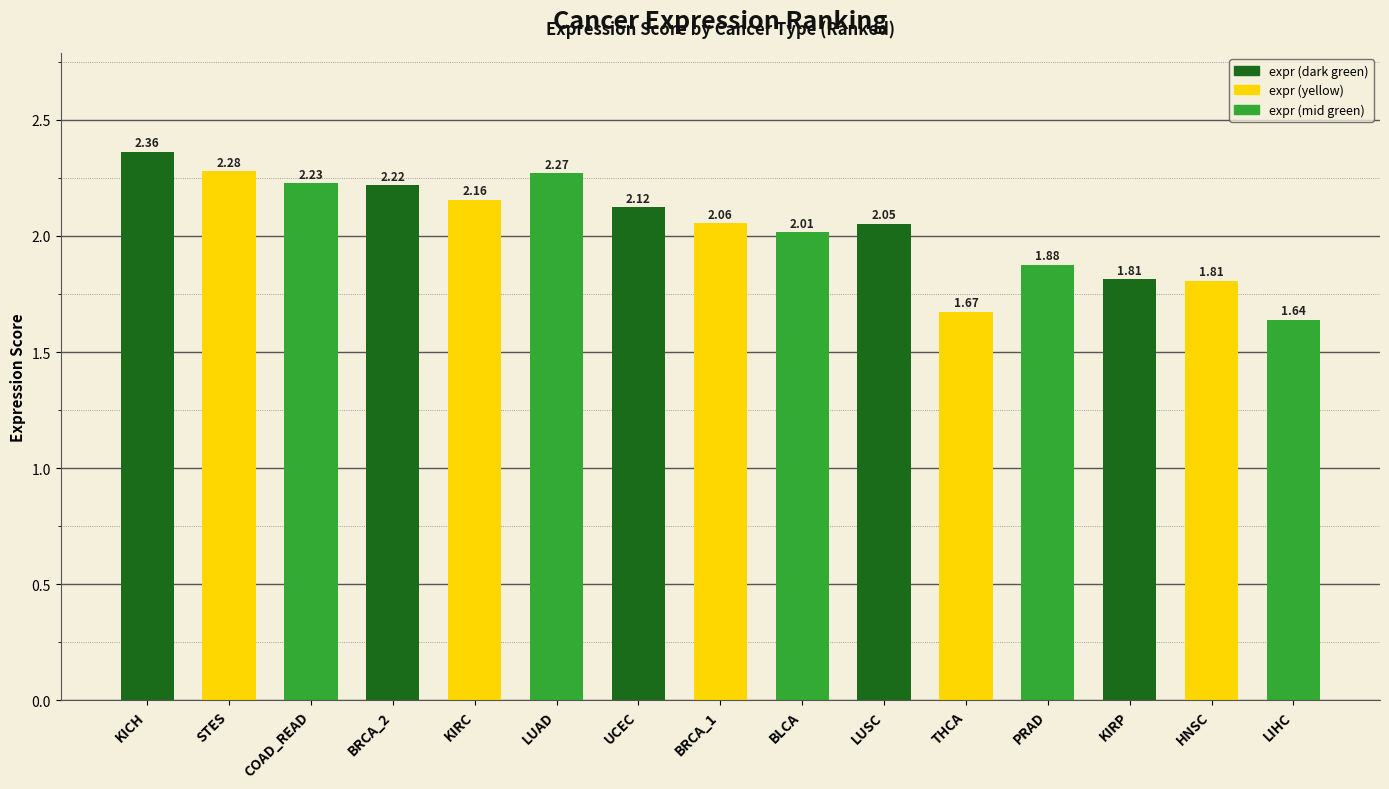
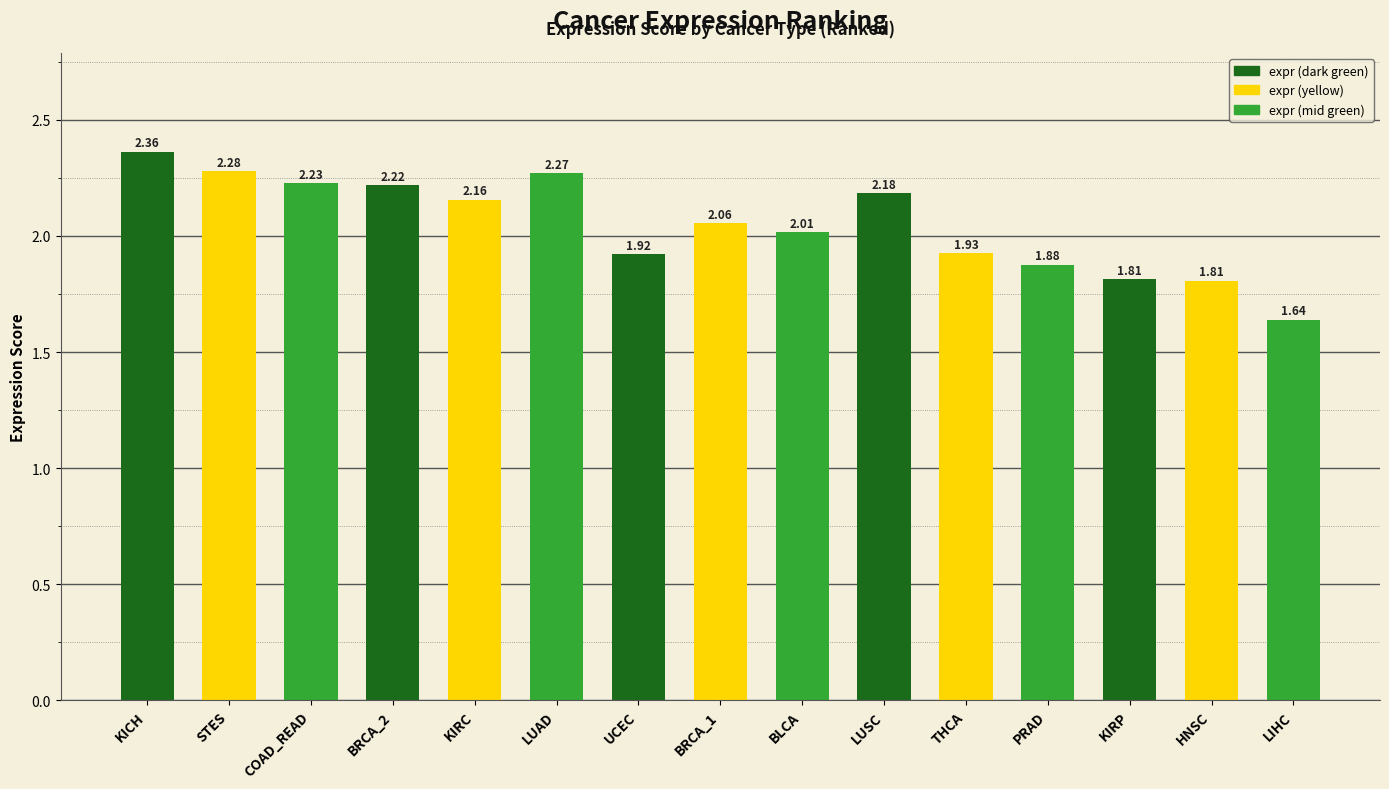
  {
    "KICH": 2.36,
    "STES": 2.28,
    "COAD_READ": 2.23,
    "BRCA_2": 2.22,
    "KIRC": 2.16,
    "LUAD": 2.27,
-   "UCEC": 2.12,
+   "UCEC": 1.92,
    "BRCA_1": 2.06,
    "BLCA": 2.01,
-   "LUSC": 2.05,
-   "THCA": 1.67,
+   "LUSC": 2.18,
+   "THCA": 1.93,
    "PRAD": 1.88,
    "KIRP": 1.81,
    "HNSC": 1.81,
    "LIHC": 1.64
  }
